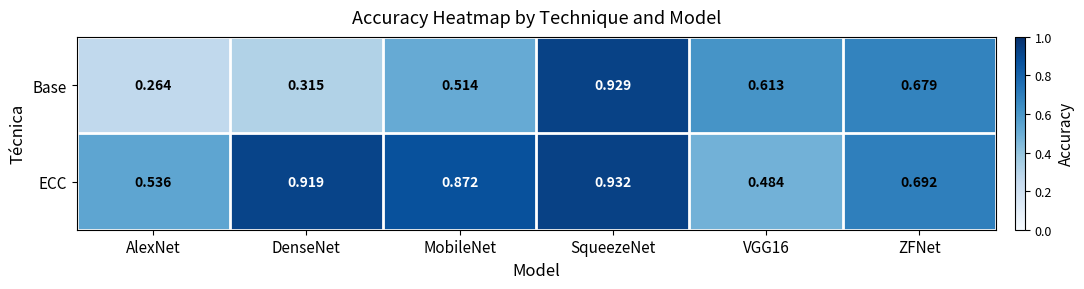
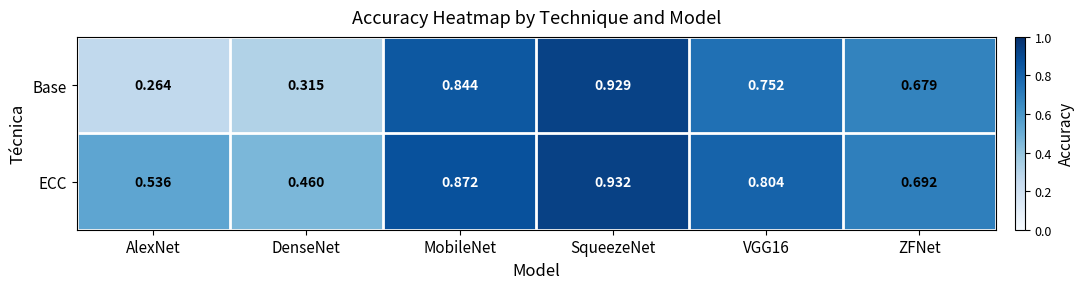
  {
    "Base": {
      "AlexNet": 0.264,
      "DenseNet": 0.315,
-     "MobileNet": 0.514,
+     "MobileNet": 0.844,
      "SqueezeNet": 0.929,
-     "VGG16": 0.613,
+     "VGG16": 0.752,
      "ZFNet": 0.679
    },
    "ECC": {
      "AlexNet": 0.536,
-     "DenseNet": 0.919,
+     "DenseNet": 0.460,
      "MobileNet": 0.872,
      "SqueezeNet": 0.932,
-     "VGG16": 0.484,
+     "VGG16": 0.804,
      "ZFNet": 0.692
    }
  }
